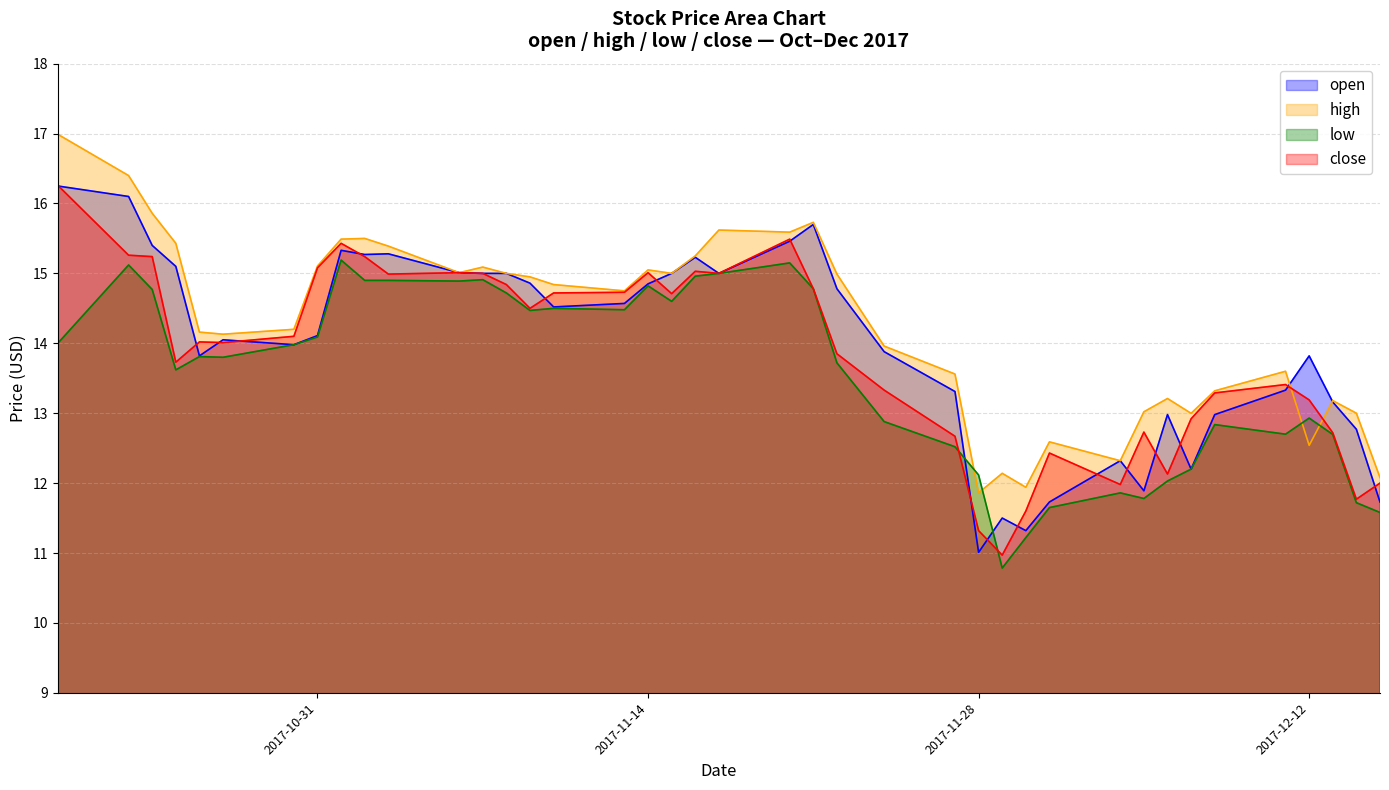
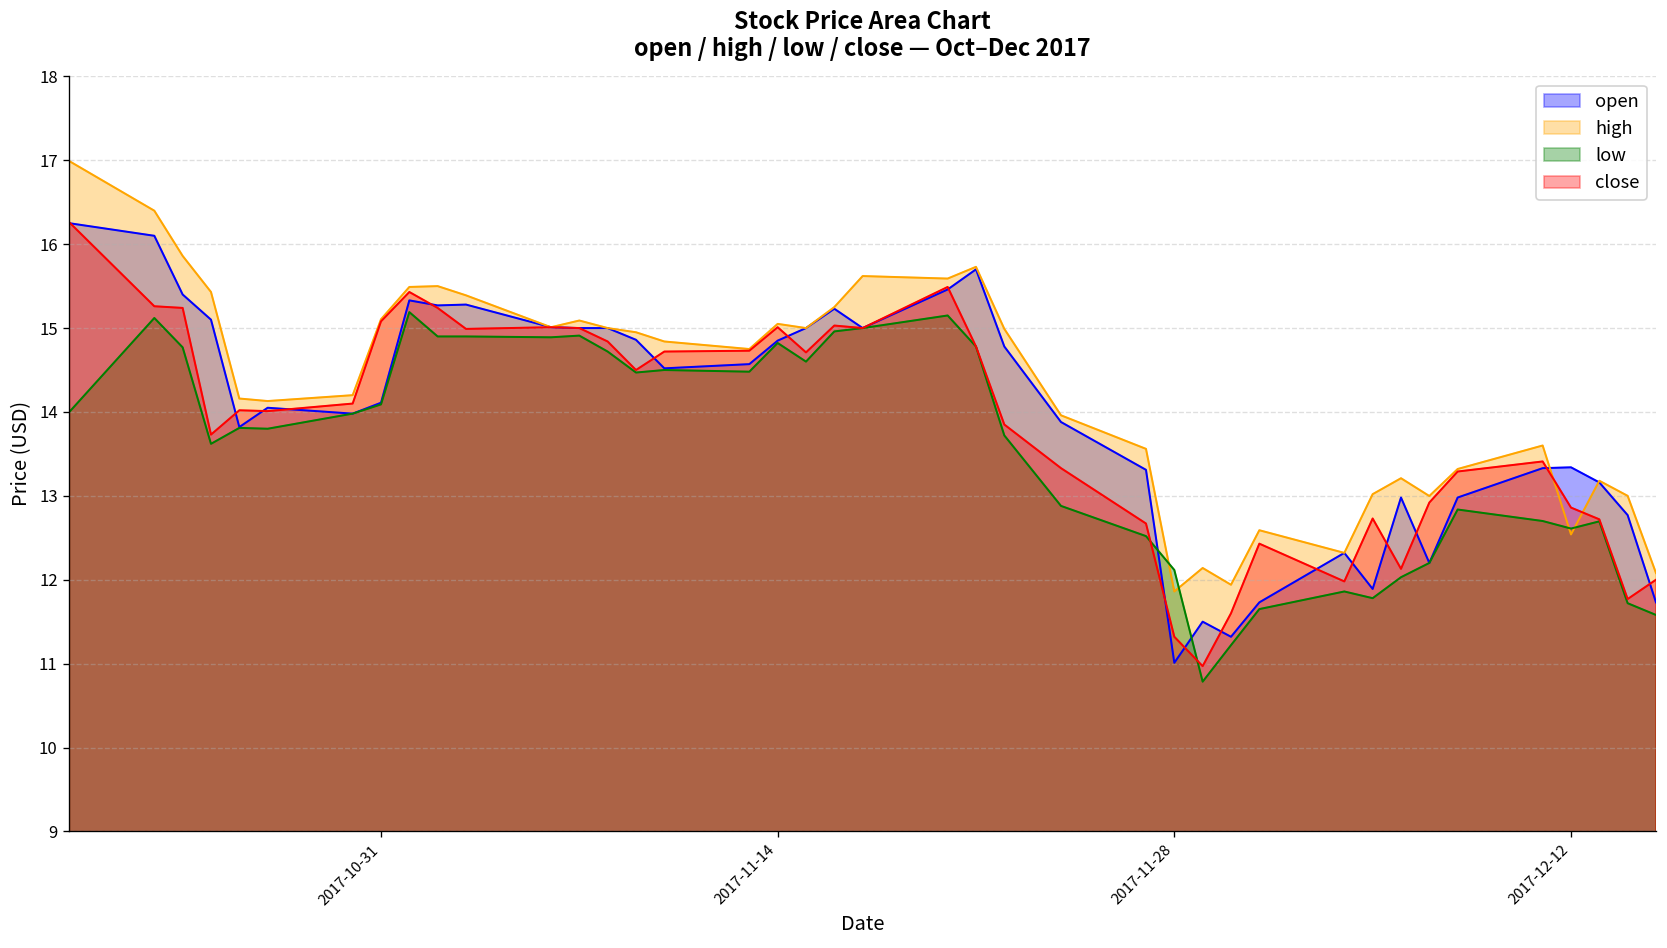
  {
    "open": {
      "2017-11-28": 11.0,
-     "2017-12-12": 13.8
+     "2017-12-12": 13.3
    },
    "high": {
      "2017-11-14": 15.1,
      "2017-11-28": 11.9,
      "2017-12-12": 12.5
    },
    "low": {
      "2017-11-28": 12.1,
-     "2017-12-12": 12.9
+     "2017-12-12": 12.6
    },
    "close": {
      "2017-11-14": 15.0,
      "2017-11-28": 11.3,
-     "2017-12-12": 13.2
+     "2017-12-12": 12.9
    }
  }
